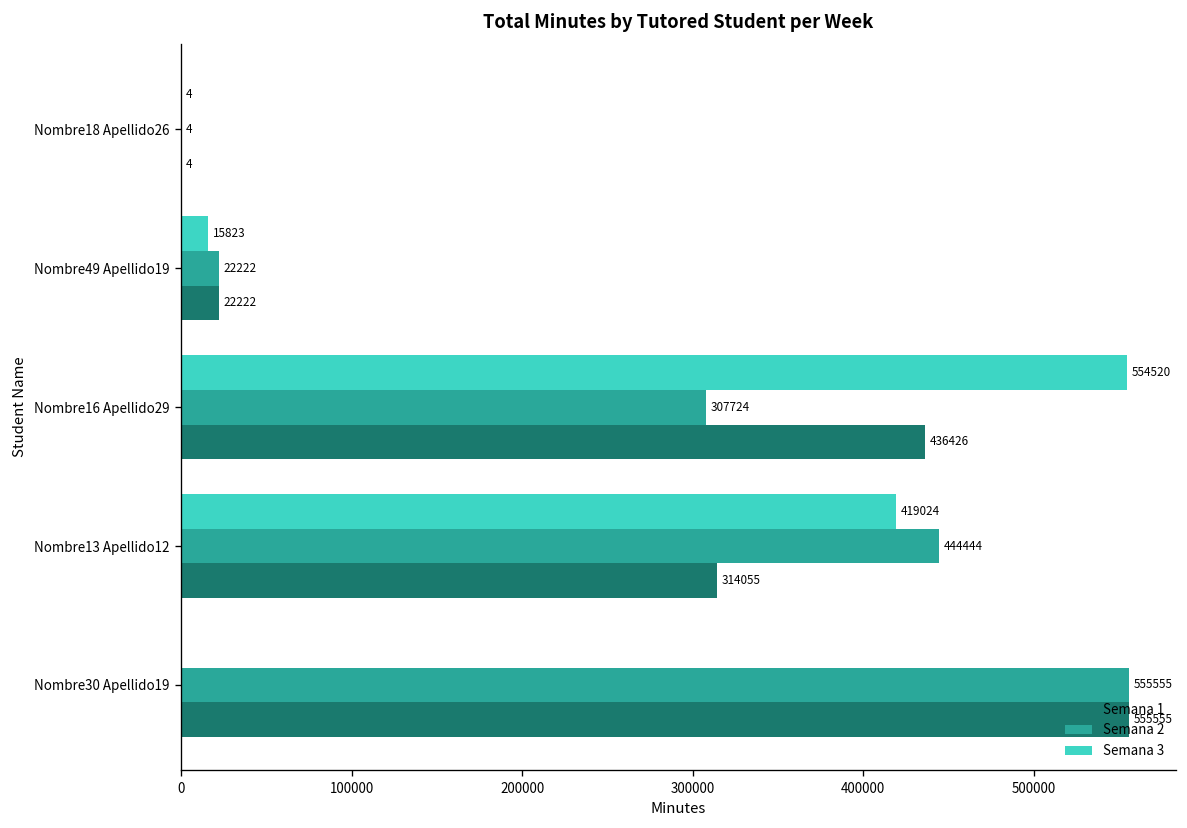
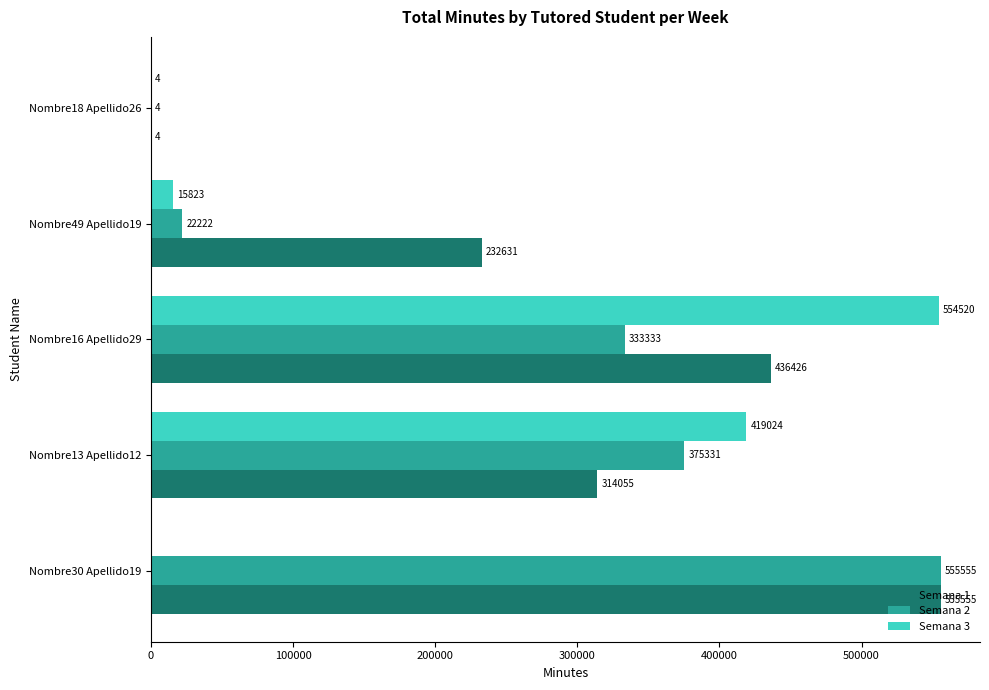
  {
    "Semana 1": {
      "Nombre18 Apellido26": 4,
-     "Nombre49 Apellido19": 22222,
+     "Nombre49 Apellido19": 232631,
      "Nombre16 Apellido29": 436426,
      "Nombre13 Apellido12": 314055,
      "Nombre30 Apellido19": 555555
    },
    "Semana 2": {
      "Nombre18 Apellido26": 4,
      "Nombre49 Apellido19": 22222,
-     "Nombre16 Apellido29": 307724,
-     "Nombre13 Apellido12": 444444,
+     "Nombre16 Apellido29": 333333,
+     "Nombre13 Apellido12": 375331,
      "Nombre30 Apellido19": 555555
    },
    "Semana 3": {
      "Nombre18 Apellido26": 4,
      "Nombre49 Apellido19": 15823,
      "Nombre16 Apellido29": 554520,
      "Nombre13 Apellido12": 419024
    }
  }
